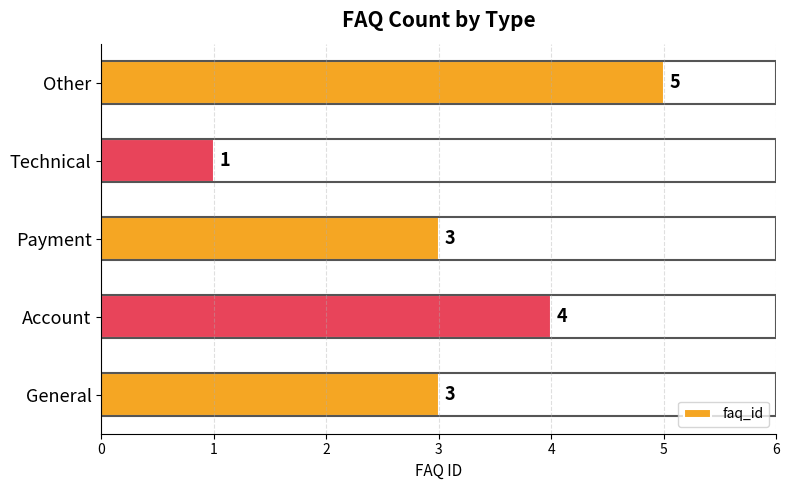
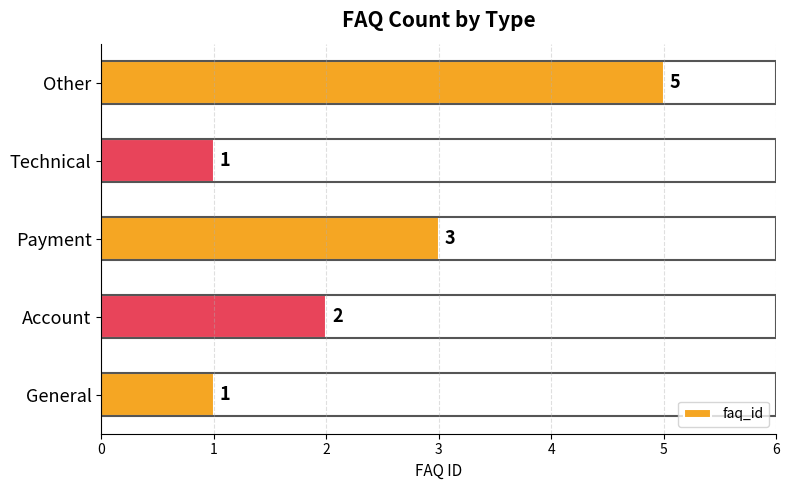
  {
    "Other": 5,
    "Technical": 1,
    "Payment": 3,
-   "Account": 4,
-   "General": 3
+   "Account": 2,
+   "General": 1
  }
